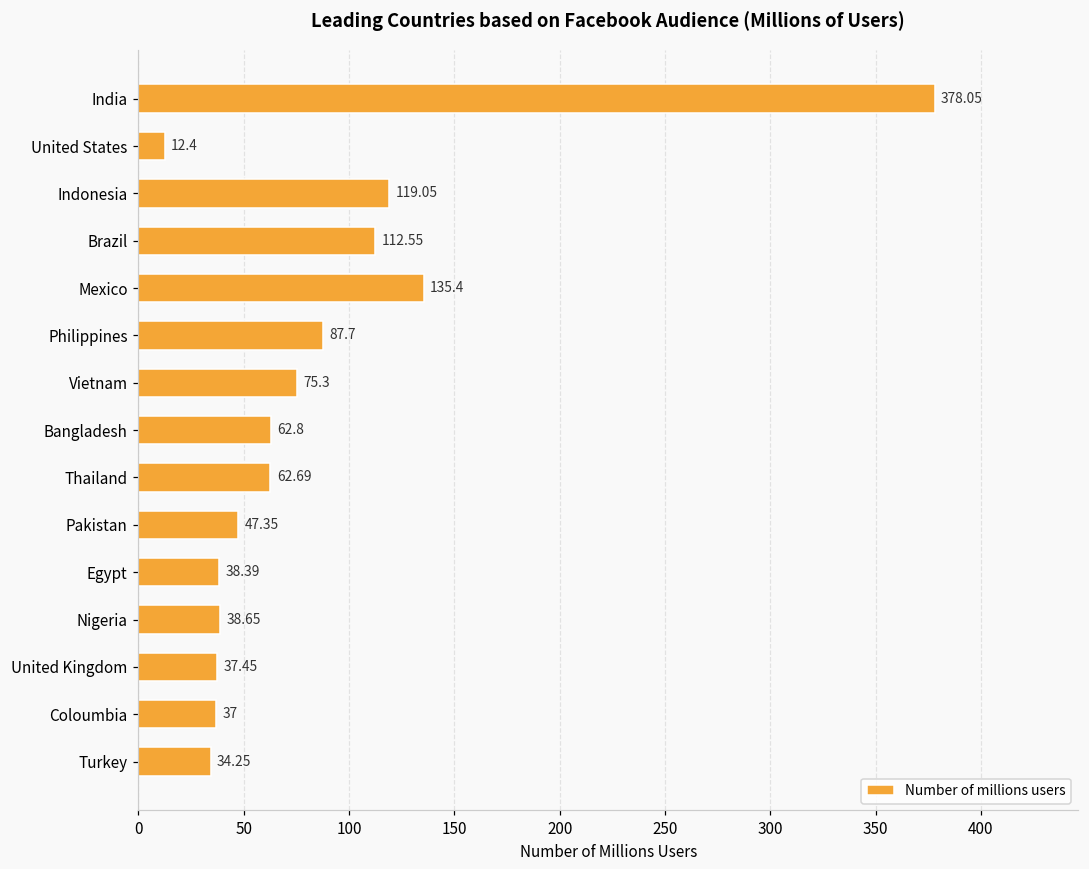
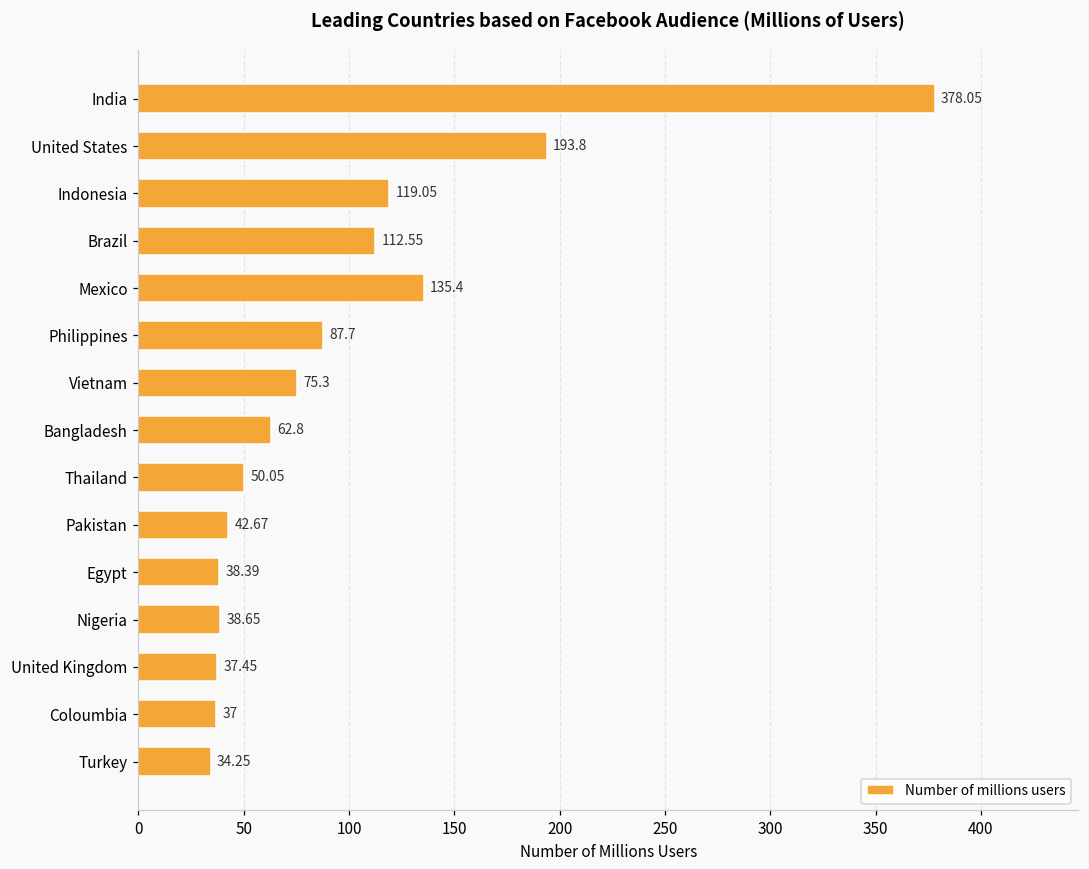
  {
    "India": 378.05,
-   "United States": 12.4,
+   "United States": 193.8,
    "Indonesia": 119.05,
    "Brazil": 112.55,
    "Mexico": 135.4,
    "Philippines": 87.7,
    "Vietnam": 75.3,
    "Bangladesh": 62.8,
-   "Thailand": 62.69,
-   "Pakistan": 47.35,
+   "Thailand": 50.05,
+   "Pakistan": 42.67,
    "Egypt": 38.39,
    "Nigeria": 38.65,
    "United Kingdom": 37.45,
    "Coloumbia": 37,
    "Turkey": 34.25
  }
